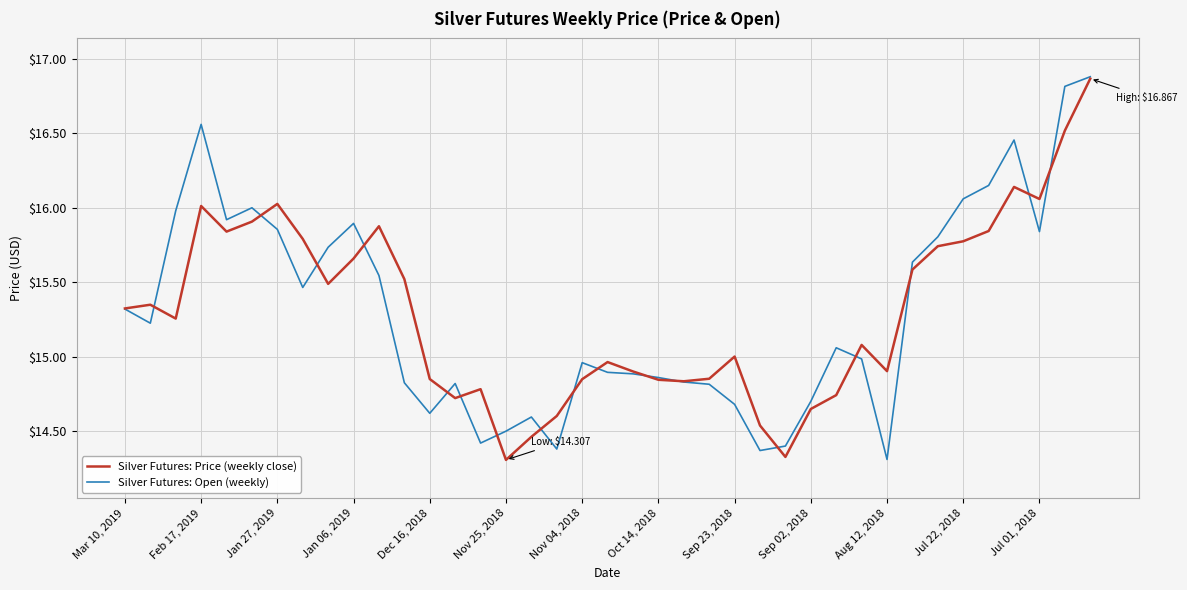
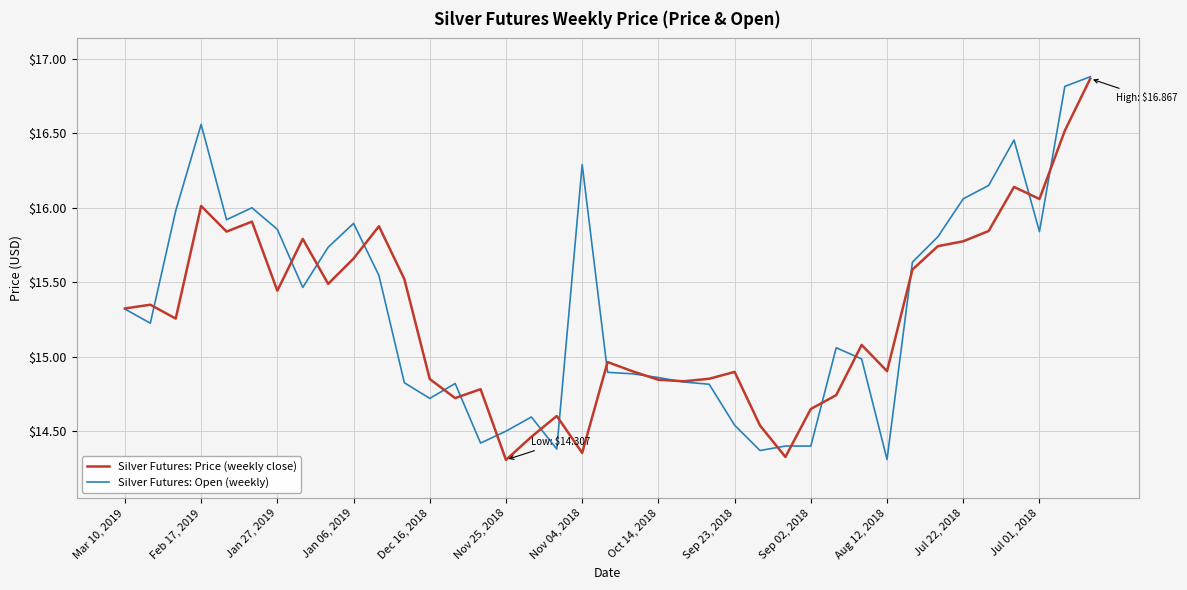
  {
    "Silver Futures: Price (weekly close)": {
      "Feb 17, 2019": "$16.01",
-     "Jan 27, 2019": "$16.03",
+     "Jan 27, 2019": "$15.44",
      "Jan 06, 2019": "$15.66",
      "Dec 16, 2018": "$14.85",
      "Nov 25, 2018": "$14.31",
-     "Nov 04, 2018": "$14.85",
-     "Sep 23, 2018": "$15.00",
+     "Nov 04, 2018": "$14.35",
+     "Sep 23, 2018": "$14.90",
      "Sep 02, 2018": "$14.65",
      "Aug 12, 2018": "$14.90",
      "Jul 22, 2018": "$15.78",
      "Jul 01, 2018": "$16.06"
    },
    "Silver Futures: Open (weekly)": {
      "Feb 17, 2019": "$16.56",
      "Jan 27, 2019": "$15.86",
      "Jan 06, 2019": "$15.90",
-     "Dec 16, 2018": "$14.62",
+     "Dec 16, 2018": "$14.72",
      "Nov 25, 2018": "$14.50",
-     "Nov 04, 2018": "$14.96",
-     "Sep 23, 2018": "$14.68",
-     "Sep 02, 2018": "$14.7",
+     "Nov 04, 2018": "$16.29",
+     "Sep 23, 2018": "$14.54",
+     "Sep 02, 2018": "$14.4",
      "Aug 12, 2018": "$14.31",
      "Jul 22, 2018": "$16.06",
      "Jul 01, 2018": "$15.84"
    }
  }
